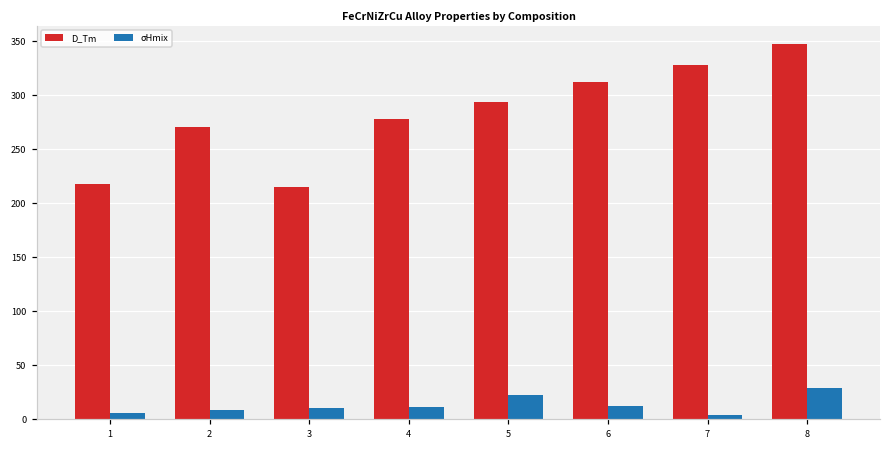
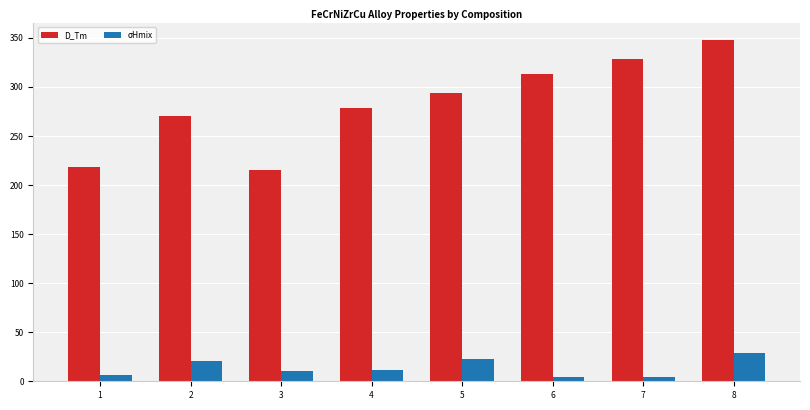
  {
    "D_Tm": {
      "1": 220,
      "2": 270,
      "3": 220,
      "4": 280,
      "5": 290,
      "6": 310,
      "7": 330,
      "8": 350
    },
    "σHmix": {
      "1": 10,
-     "2": 10,
+     "2": 20,
      "3": 10,
      "4": 10,
      "5": 20,
-     "6": 10,
+     "6": 0,
      "7": 0,
      "8": 30
    }
  }
